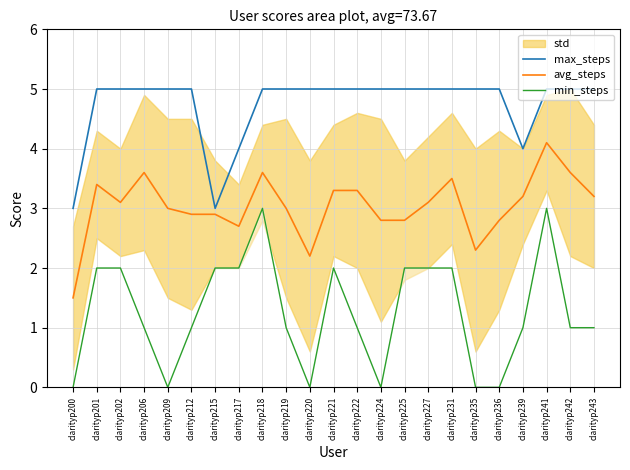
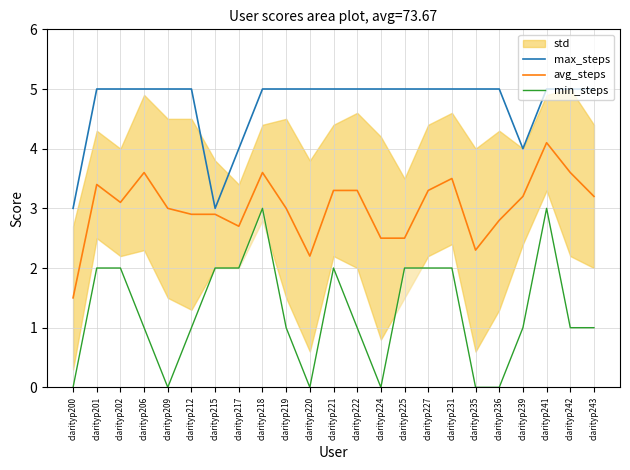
  {
    "max_steps": {
      "clarityp200": 3.0,
      "clarityp201": 5.0,
      "clarityp202": 5.0,
      "clarityp206": 5.0,
      "clarityp209": 5.0,
      "clarityp212": 5.0,
      "clarityp215": 3.0,
      "clarityp217": 4.0,
      "clarityp218": 5.0,
      "clarityp219": 5.0,
      "clarityp220": 5.0,
      "clarityp221": 5.0,
      "clarityp222": 5.0,
      "clarityp224": 5.0,
      "clarityp225": 5.0,
      "clarityp227": 5.0,
      "clarityp231": 5.0,
      "clarityp235": 5.0,
      "clarityp236": 5.0
    },
    "std": {
      "clarityp215": 1.8,
      "clarityp217": 1.4,
      "clarityp227": 2.2
    },
    "avg_steps": {
      "clarityp200": 1.5,
      "clarityp201": 3.4,
      "clarityp202": 3.1,
      "clarityp206": 3.6,
      "clarityp209": 3.0,
      "clarityp212": 2.9,
      "clarityp215": 2.9,
      "clarityp217": 2.7,
      "clarityp218": 3.6,
      "clarityp219": 3.0,
      "clarityp220": 2.2,
      "clarityp221": 3.3,
      "clarityp222": 3.3,
-     "clarityp224": 2.8,
-     "clarityp225": 2.8,
-     "clarityp227": 3.1,
+     "clarityp224": 2.5,
+     "clarityp225": 2.5,
+     "clarityp227": 3.3,
      "clarityp231": 3.5,
      "clarityp235": 2.3,
      "clarityp236": 2.8,
      "clarityp239": 3.2,
      "clarityp241": 4.1,
      "clarityp242": 3.6,
      "clarityp243": 3.2
    },
    "min_steps": {
      "clarityp200": 0.0,
      "clarityp201": 2.0,
      "clarityp202": 2.0,
      "clarityp206": 1.0,
      "clarityp209": 0.0,
      "clarityp212": 1.0,
      "clarityp215": 2.0,
      "clarityp217": 2.0,
      "clarityp218": 3.0,
      "clarityp219": 1.0,
      "clarityp220": 0.0,
      "clarityp221": 2.0,
      "clarityp222": 1.0,
      "clarityp224": 0.0,
      "clarityp225": 2.0,
      "clarityp227": 2.0,
      "clarityp231": 2.0,
      "clarityp235": 0.0,
      "clarityp236": 0.0,
      "clarityp239": 1.0,
      "clarityp241": 3.0,
      "clarityp242": 1.0,
      "clarityp243": 1.0
    }
  }
